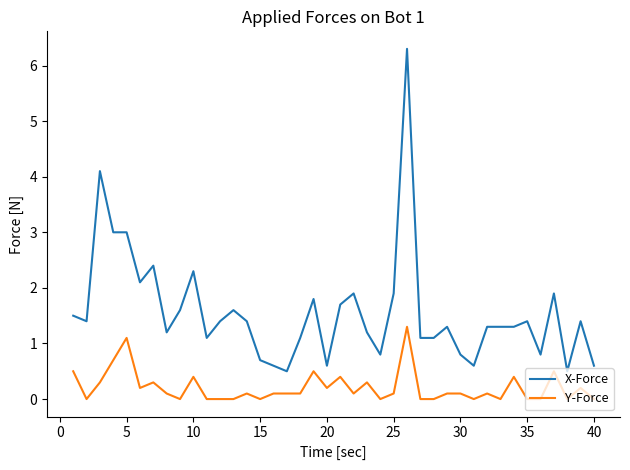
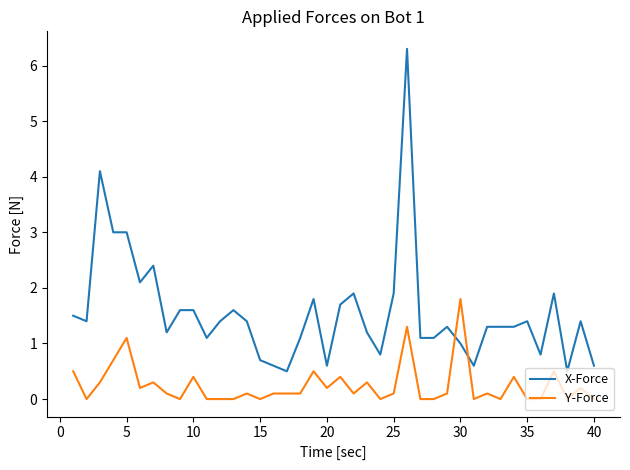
  {
    "X-Force": {
      "5": 3.0,
-     "10": 2.3,
+     "10": 1.6,
      "15": 0.7,
      "20": 0.6,
      "25": 1.9,
-     "30": 0.8,
+     "30": 1.0,
      "35": 1.4,
      "40": 0.6
    },
    "Y-Force": {
      "5": 1.1,
      "10": 0.4,
      "15": 0.0,
      "20": 0.2,
      "25": 0.1,
-     "30": 0.1
+     "30": 1.8
    }
  }
